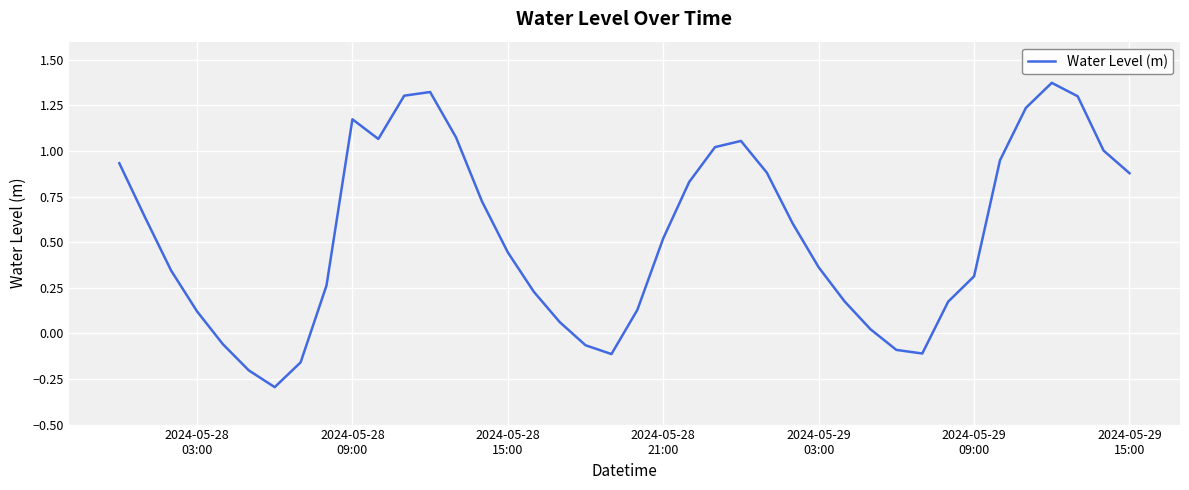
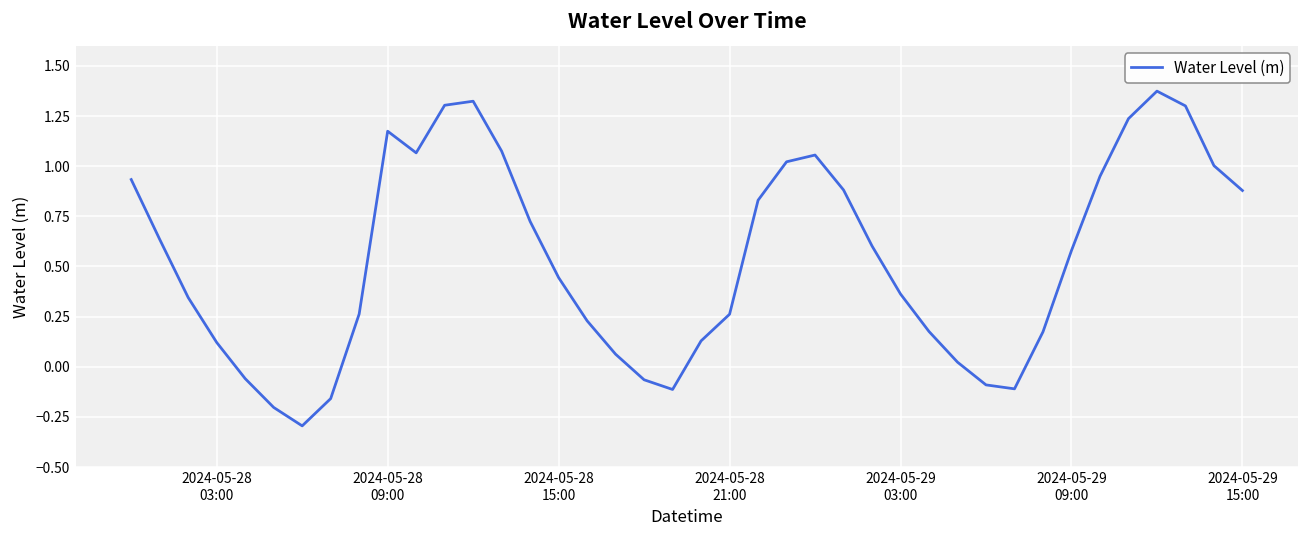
  {
    "2024-05-28 03:00": 0.12,
    "2024-05-28 09:00": 1.17,
    "2024-05-28 15:00": 0.44,
-   "2024-05-28 21:00": 0.52,
+   "2024-05-28 21:00": 0.26,
    "2024-05-29 03:00": 0.36,
-   "2024-05-29 09:00": 0.31,
+   "2024-05-29 09:00": 0.58,
    "2024-05-29 15:00": 0.88
  }
